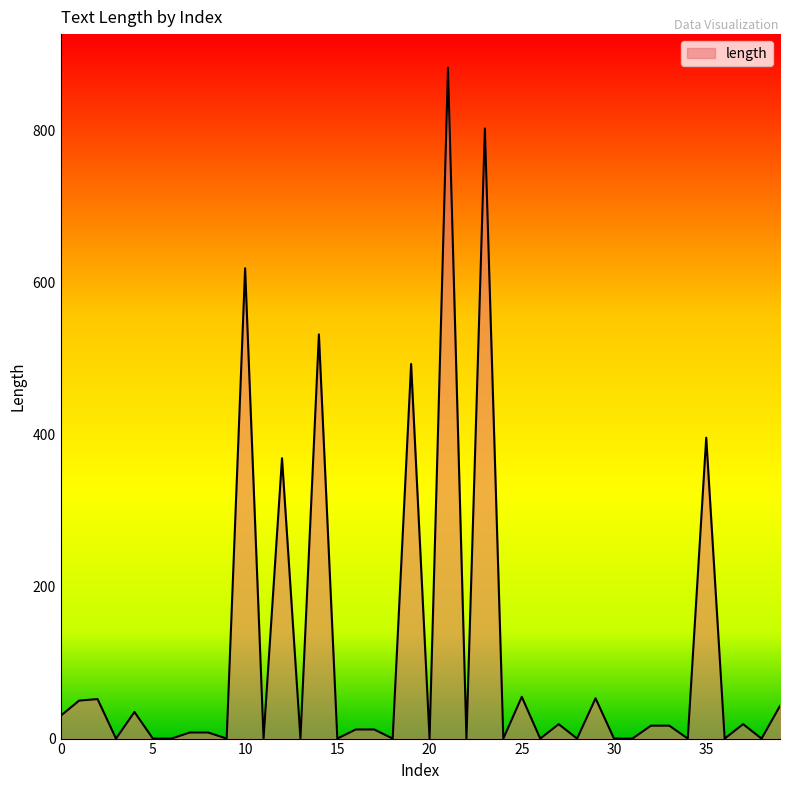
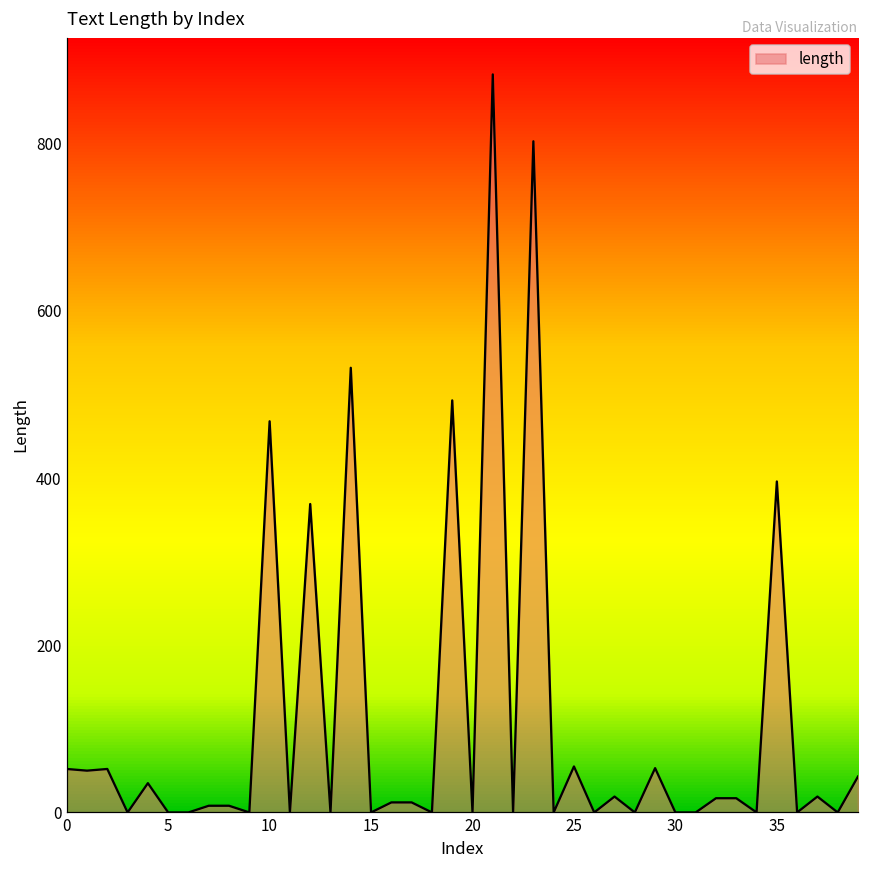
  {
-   "0": 30,
+   "0": 50,
    "5": 0,
-   "10": 620,
+   "10": 470,
    "15": 0,
    "20": 0,
    "25": 60,
    "30": 0,
    "35": 400
  }
